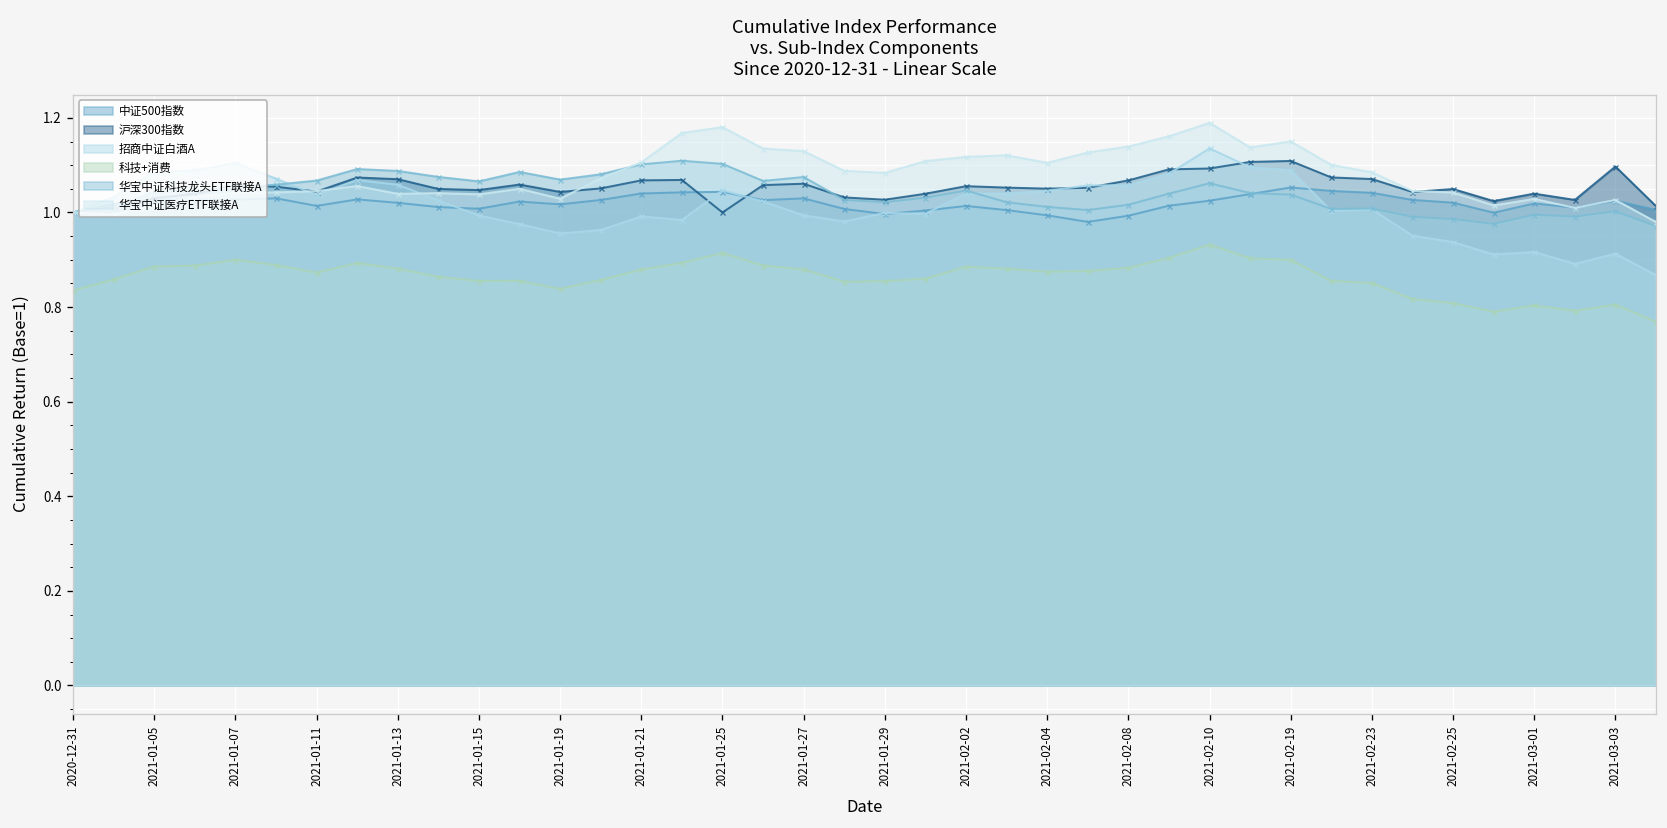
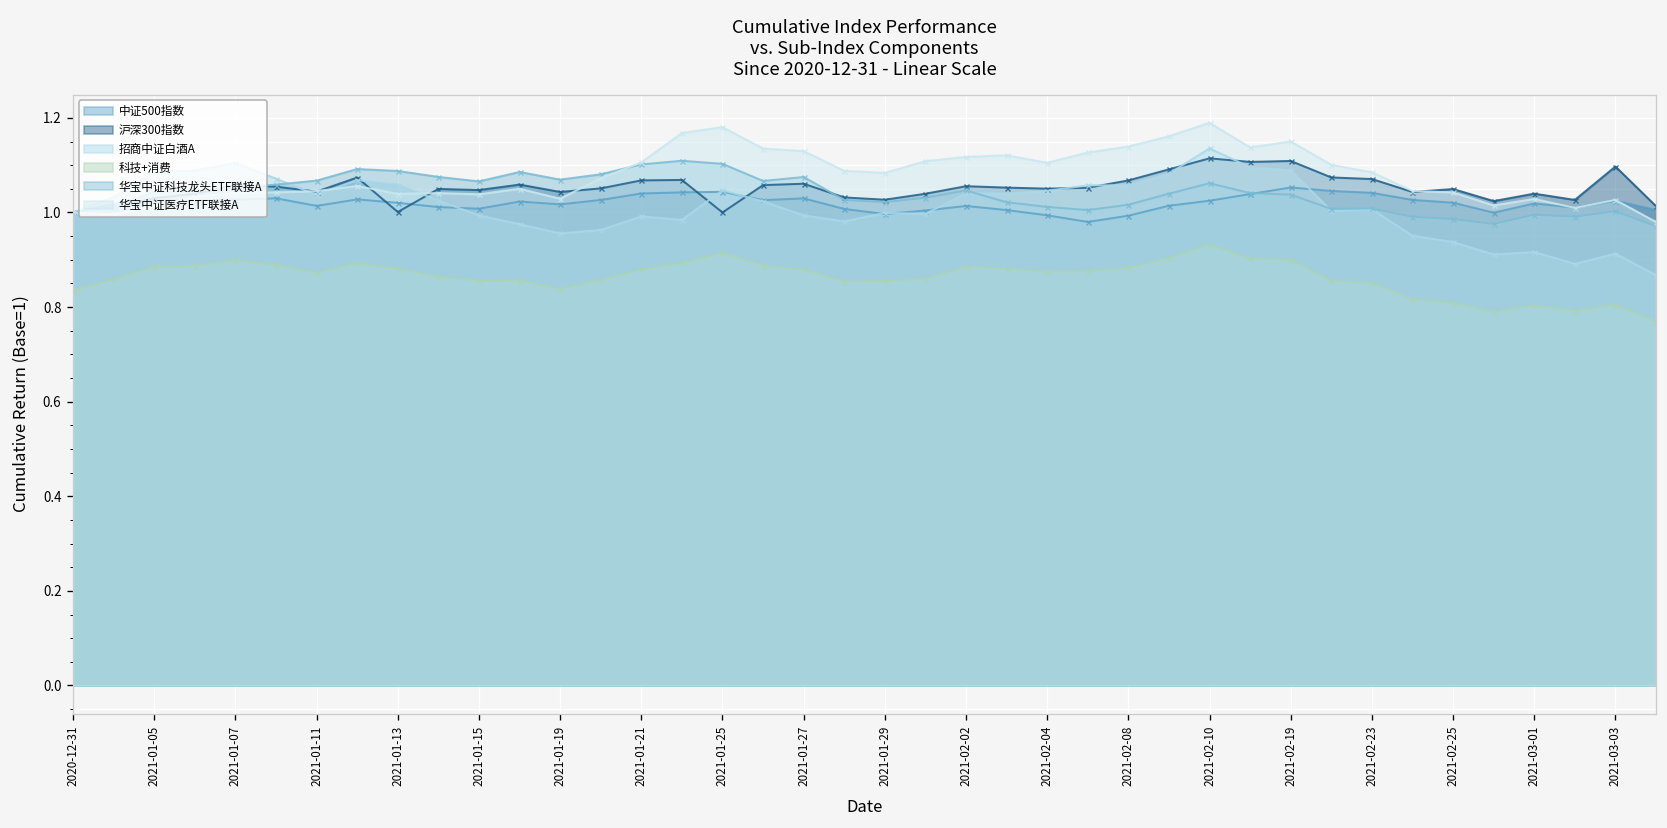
  {
    "沪深300指数": {
-     "2021-01-13": 1.07,
+     "2021-01-13": 1.00,
      "2021-01-15": 1.05,
      "2021-01-19": 1.04,
      "2021-01-21": 1.07,
      "2021-01-25": 1.00,
      "2021-01-27": 1.06,
      "2021-02-02": 1.06,
      "2021-02-08": 1.07,
-     "2021-02-10": 1.09,
+     "2021-02-10": 1.11,
      "2021-02-19": 1.11,
      "2021-02-23": 1.07,
      "2021-02-25": 1.05,
      "2021-03-01": 1.04,
      "2021-03-03": 1.10
    }
  }
